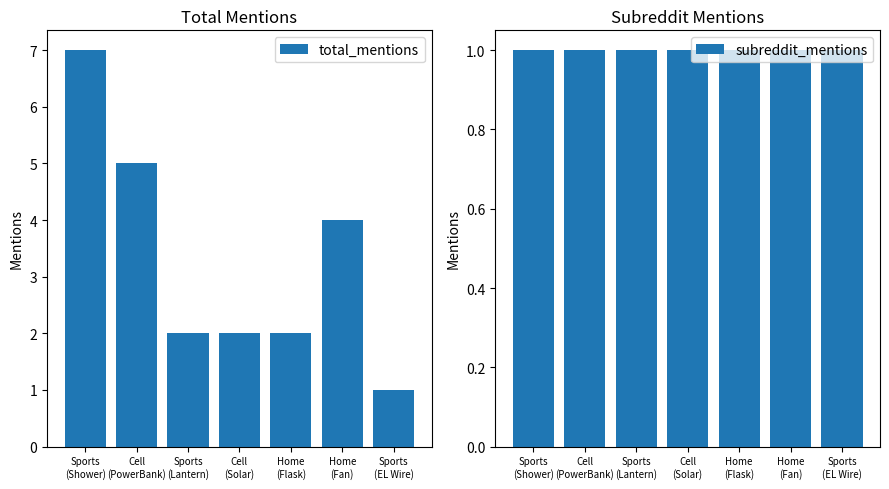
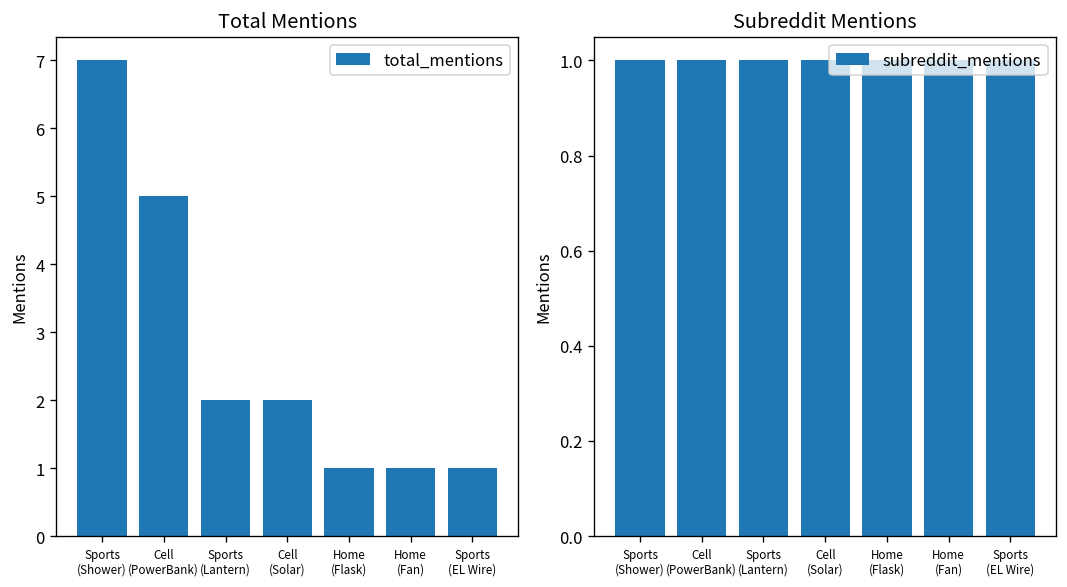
  {
    "Total Mentions": {
      "Sports (Shower)": 7,
      "Cell (PowerBank)": 5,
      "Sports (Lantern)": 2,
      "Cell (Solar)": 2,
-     "Home (Flask)": 2,
-     "Home (Fan)": 4,
+     "Home (Flask)": 1,
+     "Home (Fan)": 1,
      "Sports (EL Wire)": 1
    },
    "Subreddit Mentions": {
      "Sports (Shower)": 1.00,
      "Cell (PowerBank)": 1.00,
      "Sports (Lantern)": 1.00,
      "Cell (Solar)": 1.00
    }
  }
